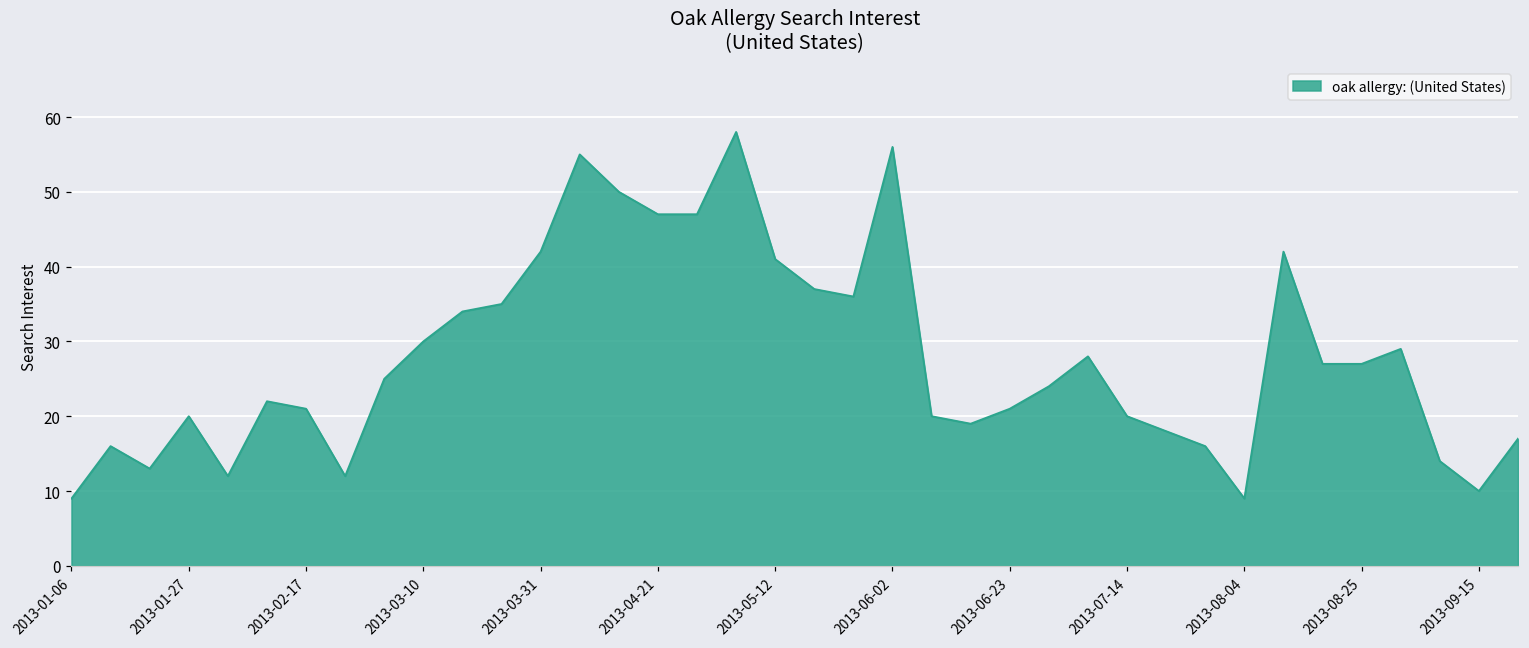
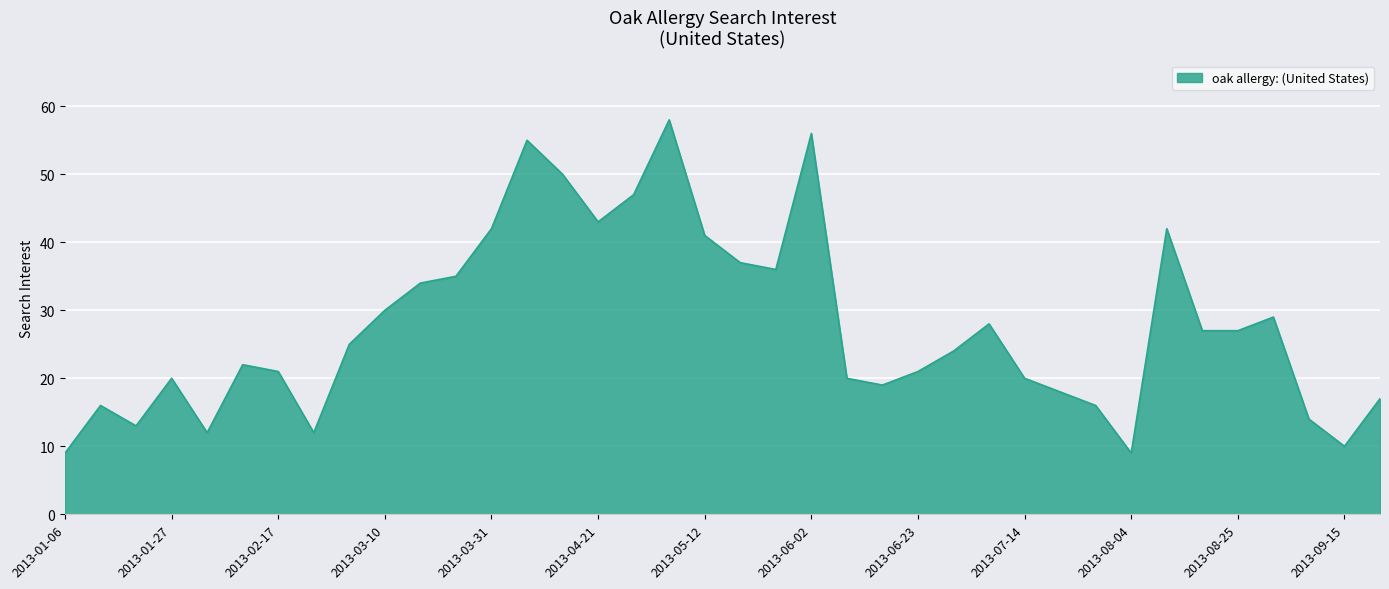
  {
    "2013-01-06": 9,
    "2013-01-27": 20,
    "2013-02-17": 21,
    "2013-03-10": 30,
    "2013-03-31": 42,
-   "2013-04-21": 47,
+   "2013-04-21": 43,
    "2013-05-12": 41,
    "2013-06-02": 56,
    "2013-06-23": 21,
    "2013-07-14": 20,
    "2013-08-04": 9,
    "2013-08-25": 27,
    "2013-09-15": 10
  }
